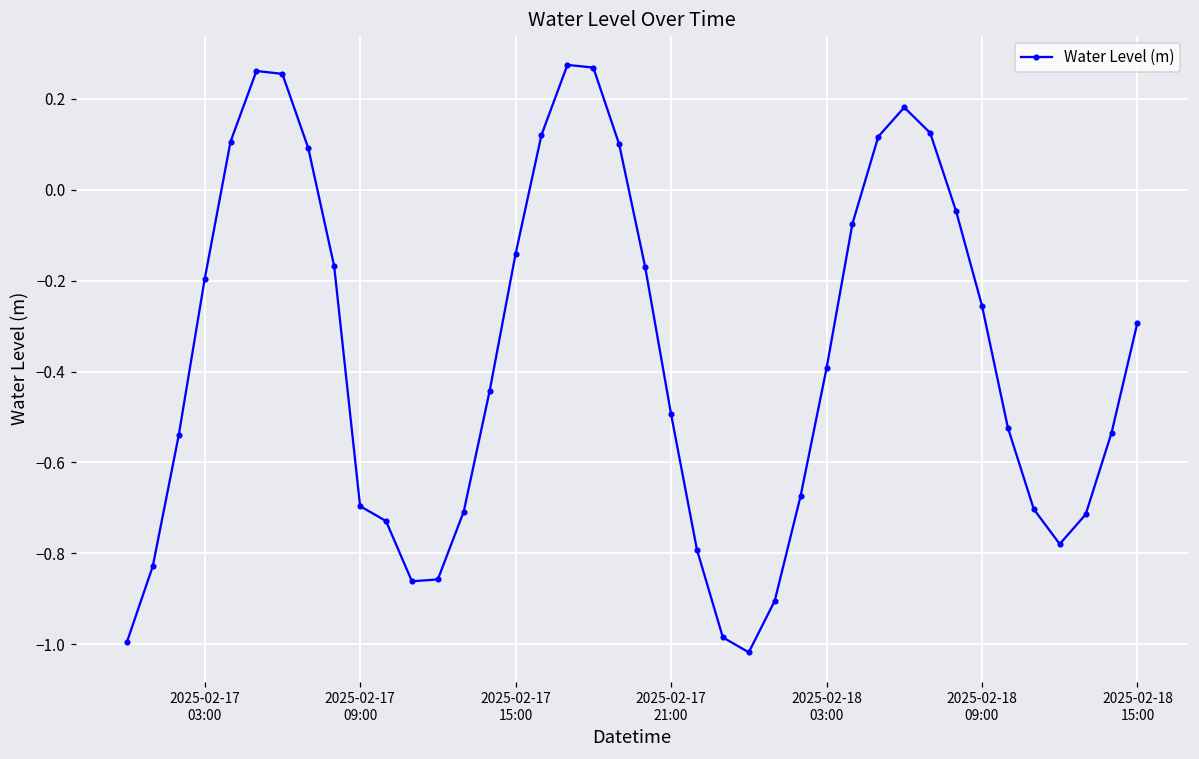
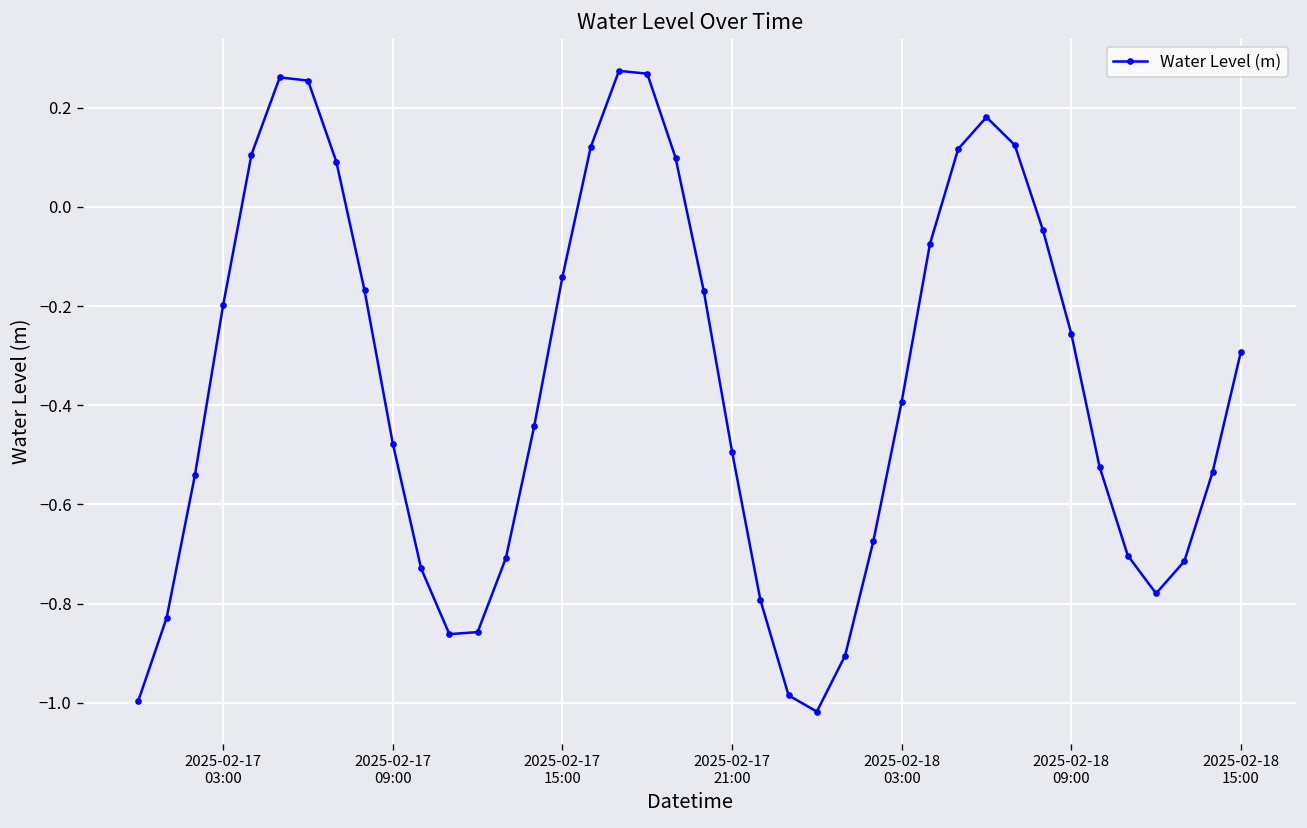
  {
    "2025-02-17 03:00": -0.20,
-   "2025-02-17 09:00": -0.70,
+   "2025-02-17 09:00": -0.48,
    "2025-02-17 15:00": -0.14,
    "2025-02-17 21:00": -0.49,
    "2025-02-18 03:00": -0.39,
    "2025-02-18 09:00": -0.26,
    "2025-02-18 15:00": -0.29
  }
